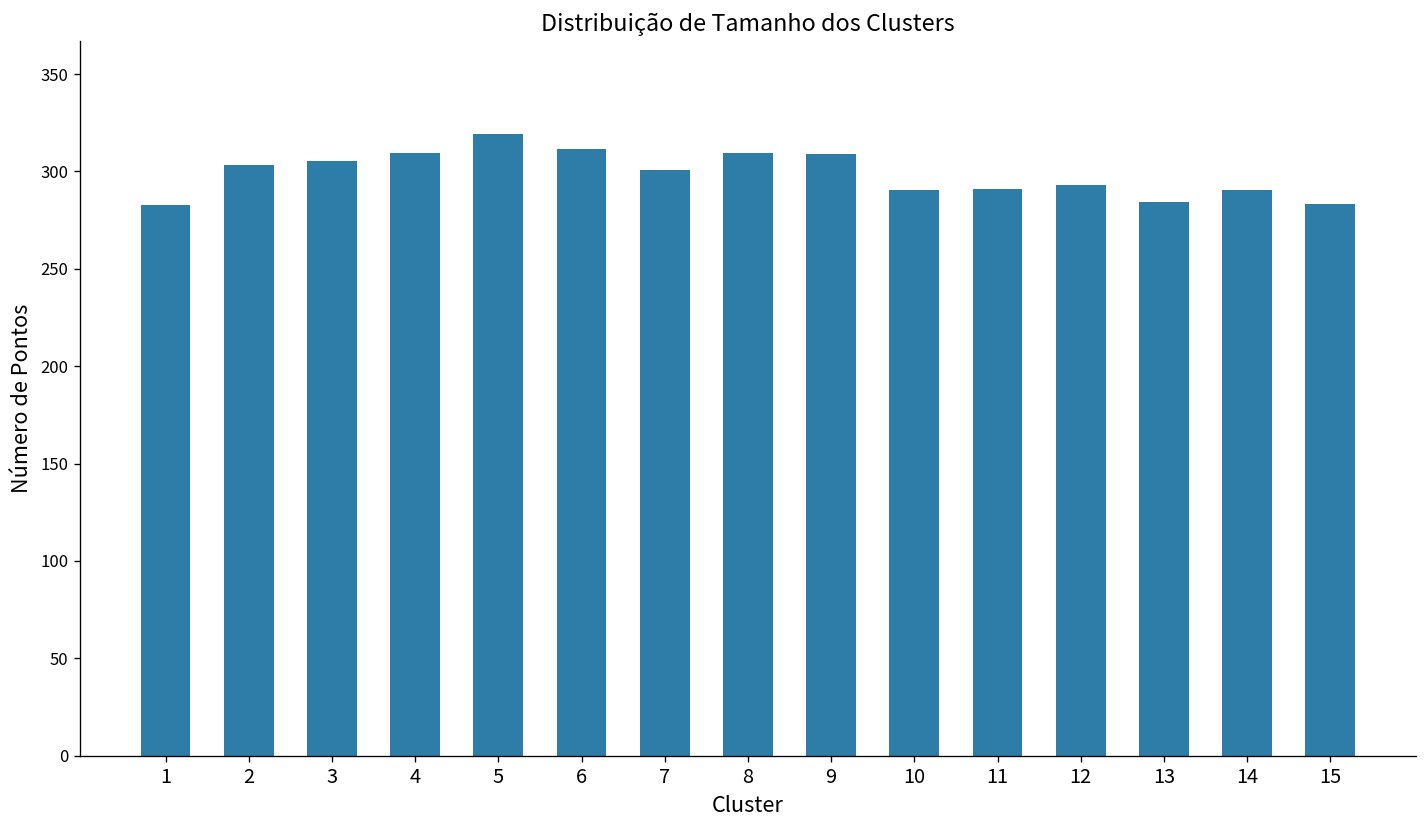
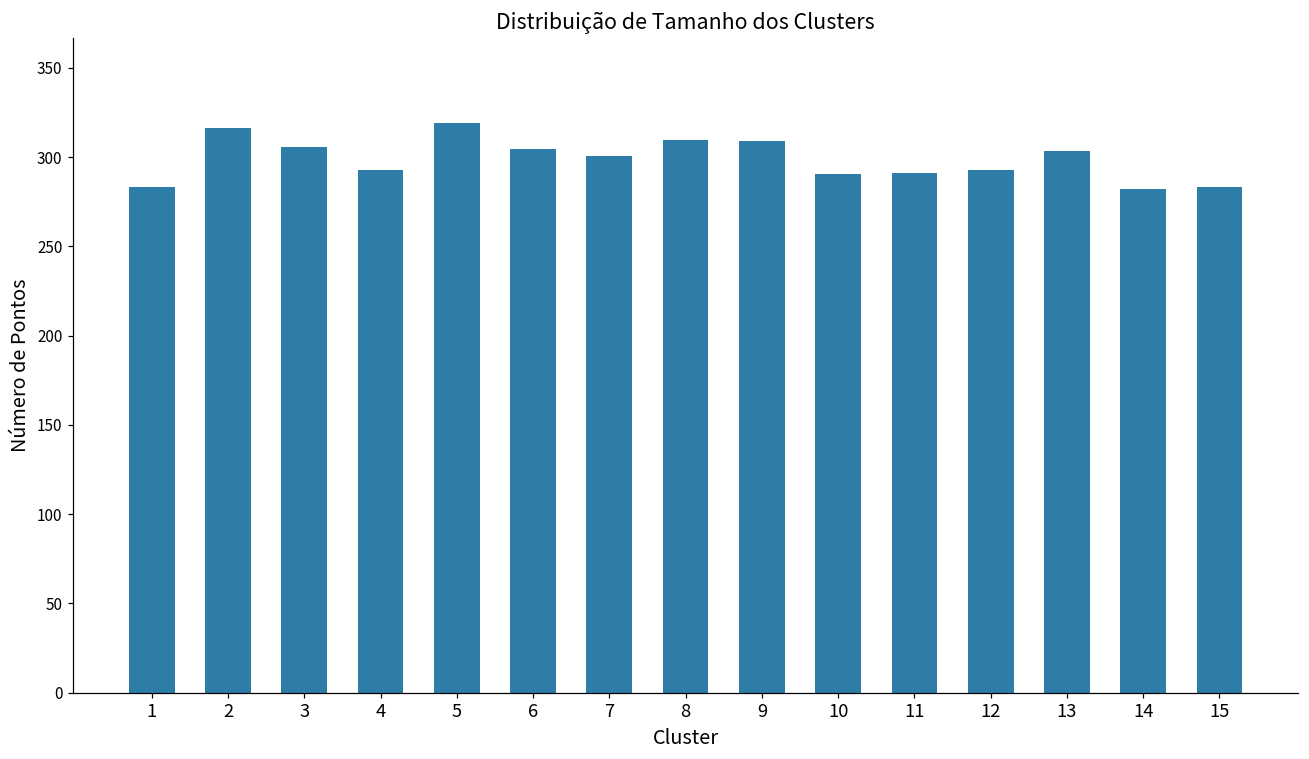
  {
    "1": 283,
-   "2": 304,
+   "2": 316,
    "3": 306,
-   "4": 310,
+   "4": 293,
    "5": 319,
-   "6": 312,
+   "6": 305,
    "7": 301,
    "8": 309,
    "9": 309,
    "10": 291,
    "11": 291,
    "12": 293,
-   "13": 285,
-   "14": 291,
+   "13": 303,
+   "14": 282,
    "15": 283
  }
